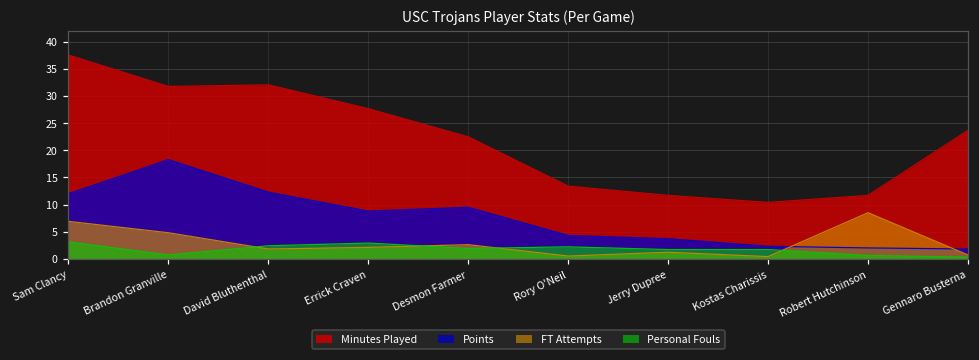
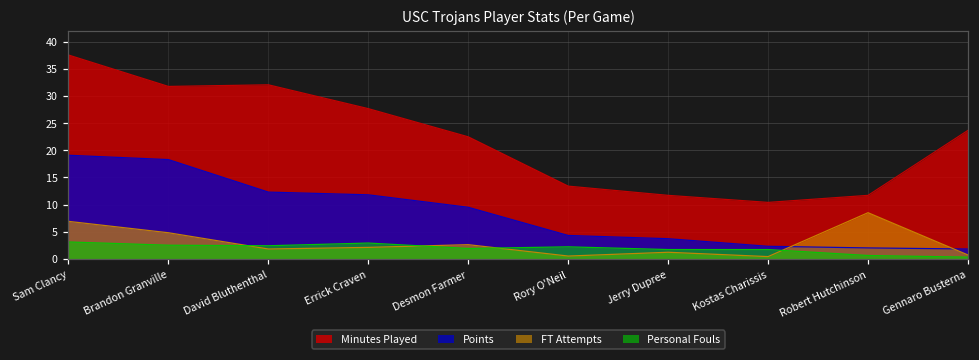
  {
    "Minutes Played": {
      "Sam Clancy": 38,
      "Brandon Granville": 32,
      "David Bluthenthal": 32,
      "Errick Craven": 28,
      "Desmon Farmer": 23,
      "Rory O'Neil": 13,
      "Jerry Dupree": 12,
      "Kostas Charissis": 10,
      "Robert Hutchinson": 12,
      "Gennaro Busterna": 24
    },
    "Points": {
-     "Sam Clancy": 12,
+     "Sam Clancy": 19,
      "Brandon Granville": 18,
      "David Bluthenthal": 12,
-     "Errick Craven": 9,
+     "Errick Craven": 12,
      "Desmon Farmer": 10,
      "Rory O'Neil": 4,
      "Jerry Dupree": 4,
      "Kostas Charissis": 2,
      "Robert Hutchinson": 2,
      "Gennaro Busterna": 2
    },
    "FT Attempts": {
      "Sam Clancy": 7,
      "Brandon Granville": 5,
      "David Bluthenthal": 2,
      "Errick Craven": 2,
      "Desmon Farmer": 3,
      "Rory O'Neil": 1,
      "Kostas Charissis": 0,
      "Robert Hutchinson": 9
    },
    "Personal Fouls": {
      "Sam Clancy": 3,
-     "Brandon Granville": 1,
+     "Brandon Granville": 3,
      "David Bluthenthal": 2,
      "Errick Craven": 3,
      "Desmon Farmer": 2,
      "Rory O'Neil": 2,
      "Kostas Charissis": 2,
      "Robert Hutchinson": 1
    }
  }
